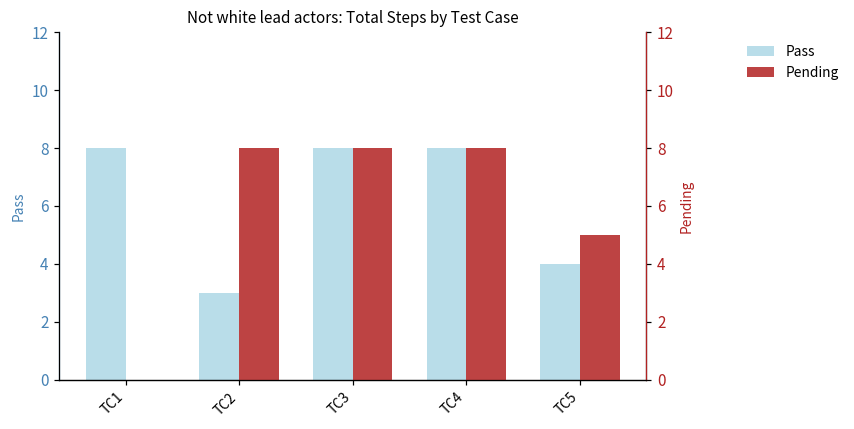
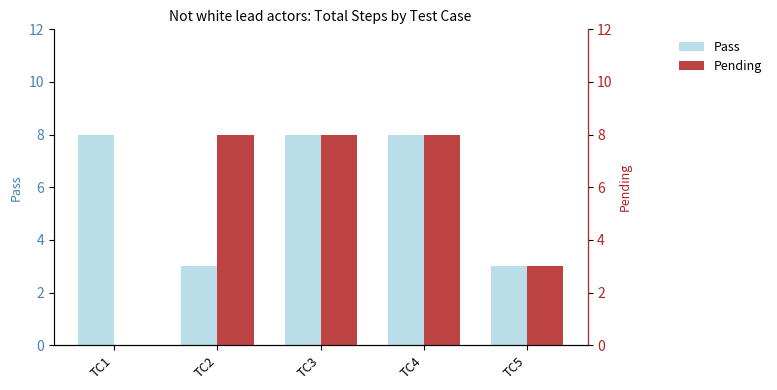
  {
    "Pass": {
      "TC1": 8,
      "TC2": 3,
      "TC3": 8,
      "TC4": 8,
-     "TC5": 4
+     "TC5": 3
    },
    "Pending": {
      "TC1": 0,
      "TC2": 8,
      "TC3": 8,
      "TC4": 8,
-     "TC5": 5
+     "TC5": 3
    }
  }
